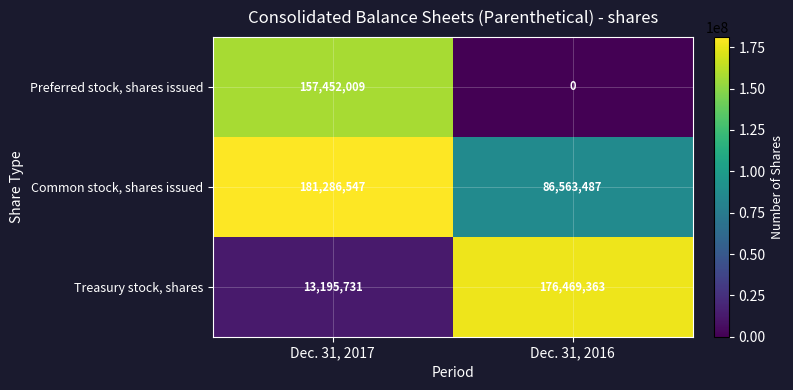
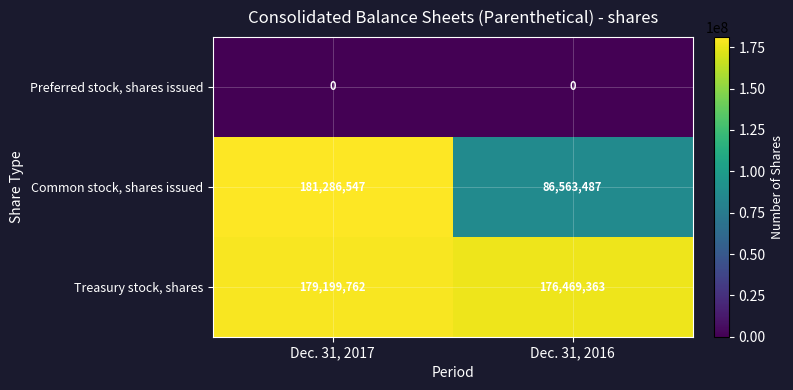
  {
    "Preferred stock, shares issued": {
-     "Dec. 31, 2017": "157,452,009",
+     "Dec. 31, 2017": "0",
      "Dec. 31, 2016": "0"
    },
    "Common stock, shares issued": {
      "Dec. 31, 2017": "181,286,547",
      "Dec. 31, 2016": "86,563,487"
    },
    "Treasury stock, shares": {
-     "Dec. 31, 2017": "13,195,731",
+     "Dec. 31, 2017": "179,199,762",
      "Dec. 31, 2016": "176,469,363"
    }
  }
